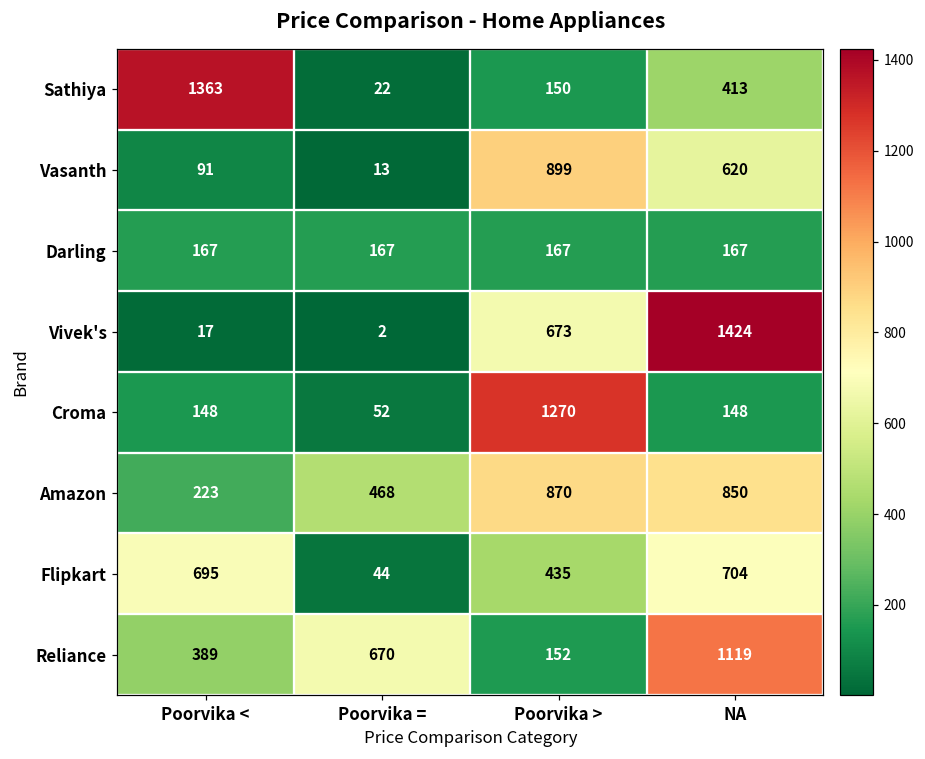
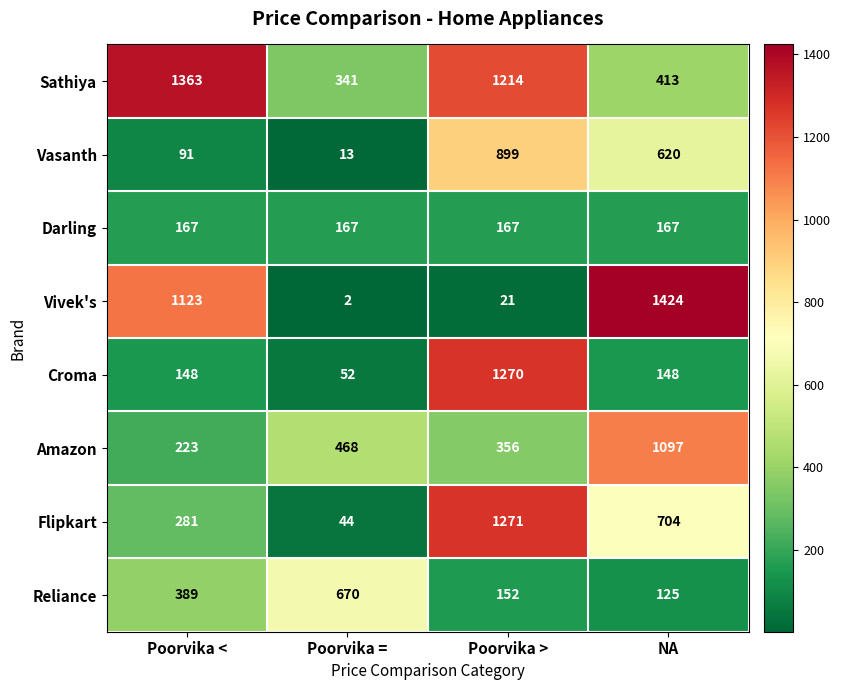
  {
    "Sathiya": {
      "Poorvika <": 1363,
-     "Poorvika =": 22,
-     "Poorvika >": 150,
+     "Poorvika =": 341,
+     "Poorvika >": 1214,
      "NA": 413
    },
    "Vasanth": {
      "Poorvika <": 91,
      "Poorvika =": 13,
      "Poorvika >": 899,
      "NA": 620
    },
    "Darling": {
      "Poorvika <": 167,
      "Poorvika =": 167,
      "Poorvika >": 167,
      "NA": 167
    },
    "Vivek's": {
-     "Poorvika <": 17,
+     "Poorvika <": 1123,
      "Poorvika =": 2,
-     "Poorvika >": 673,
+     "Poorvika >": 21,
      "NA": 1424
    },
    "Croma": {
      "Poorvika <": 148,
      "Poorvika =": 52,
      "Poorvika >": 1270,
      "NA": 148
    },
    "Amazon": {
      "Poorvika <": 223,
      "Poorvika =": 468,
-     "Poorvika >": 870,
-     "NA": 850
+     "Poorvika >": 356,
+     "NA": 1097
    },
    "Flipkart": {
-     "Poorvika <": 695,
+     "Poorvika <": 281,
      "Poorvika =": 44,
-     "Poorvika >": 435,
+     "Poorvika >": 1271,
      "NA": 704
    },
    "Reliance": {
      "Poorvika <": 389,
      "Poorvika =": 670,
      "Poorvika >": 152,
-     "NA": 1119
+     "NA": 125
    }
  }
